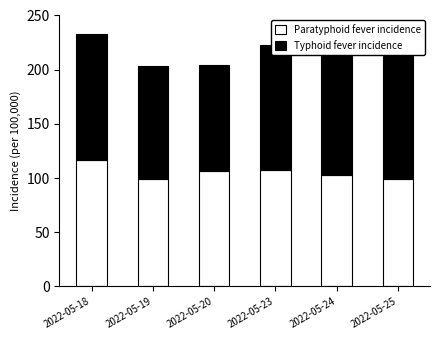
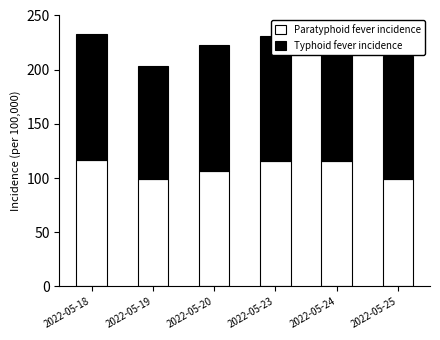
  {
    "Paratyphoid fever incidence": {
      "2022-05-18": 117,
      "2022-05-19": 99,
      "2022-05-20": 107,
-     "2022-05-23": 108,
-     "2022-05-24": 103,
+     "2022-05-23": 116,
+     "2022-05-24": 116,
      "2022-05-25": 99
    },
    "Typhoid fever incidence": {
      "2022-05-18": 116,
      "2022-05-19": 104,
-     "2022-05-20": 98,
+     "2022-05-20": 116,
      "2022-05-25": 114
    }
  }
